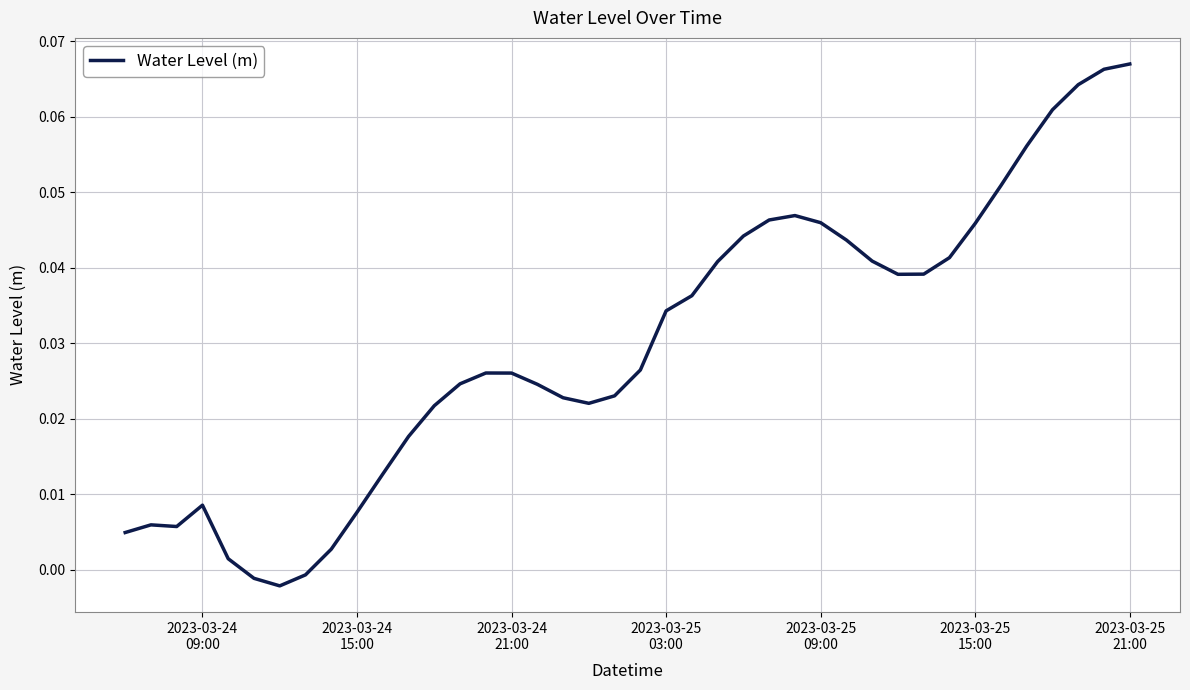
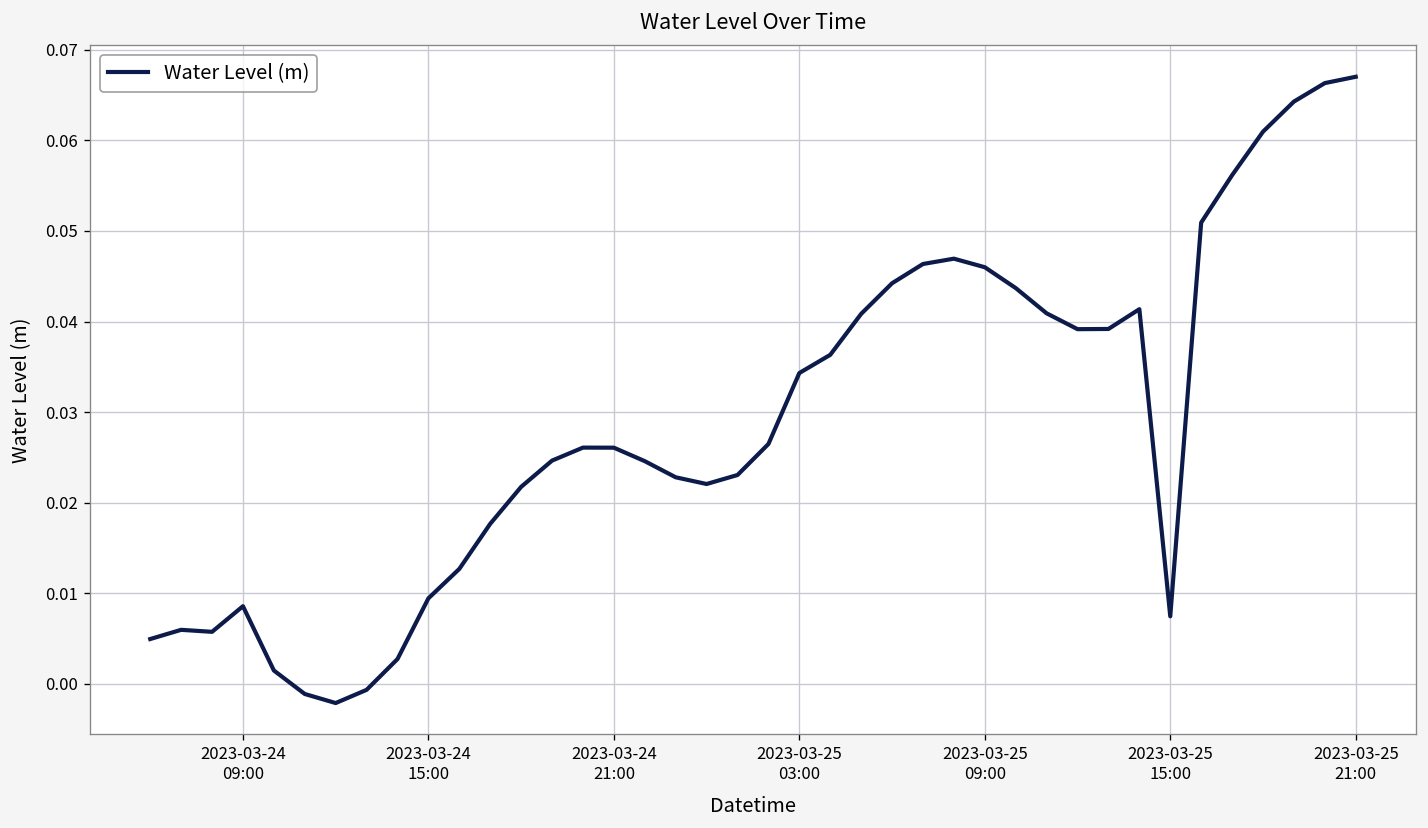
  {
    "2023-03-24 09:00": 0.009,
-   "2023-03-24 15:00": 0.008,
+   "2023-03-24 15:00": 0.009,
    "2023-03-24 21:00": 0.026,
    "2023-03-25 03:00": 0.034,
    "2023-03-25 09:00": 0.046,
-   "2023-03-25 15:00": 0.046,
+   "2023-03-25 15:00": 0.007,
    "2023-03-25 21:00": 0.067
  }
